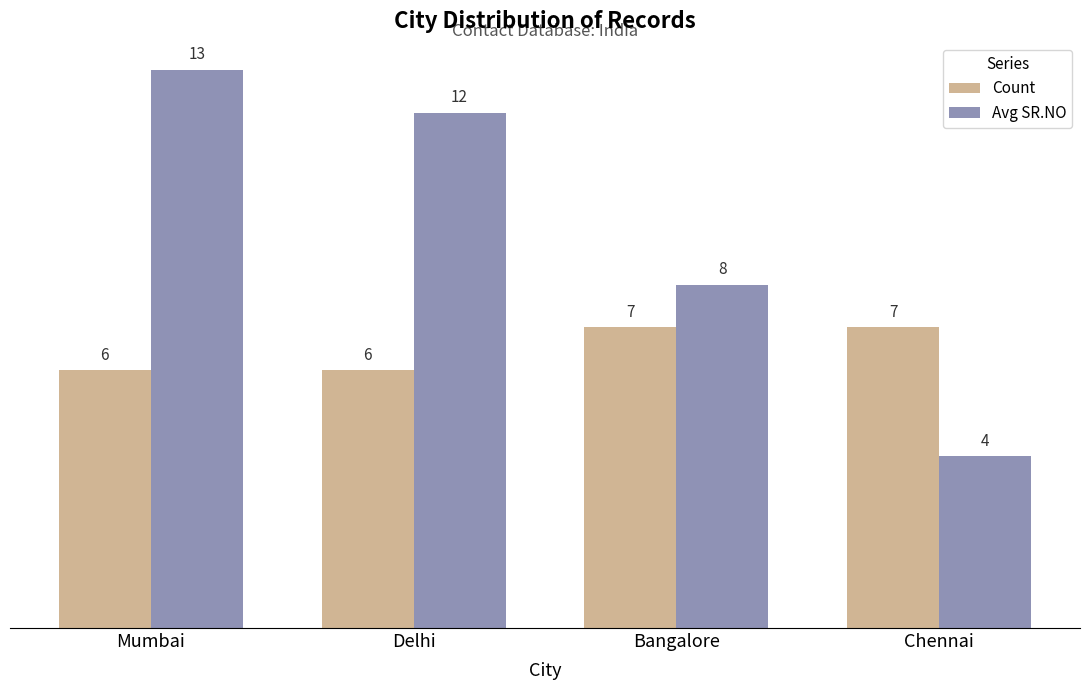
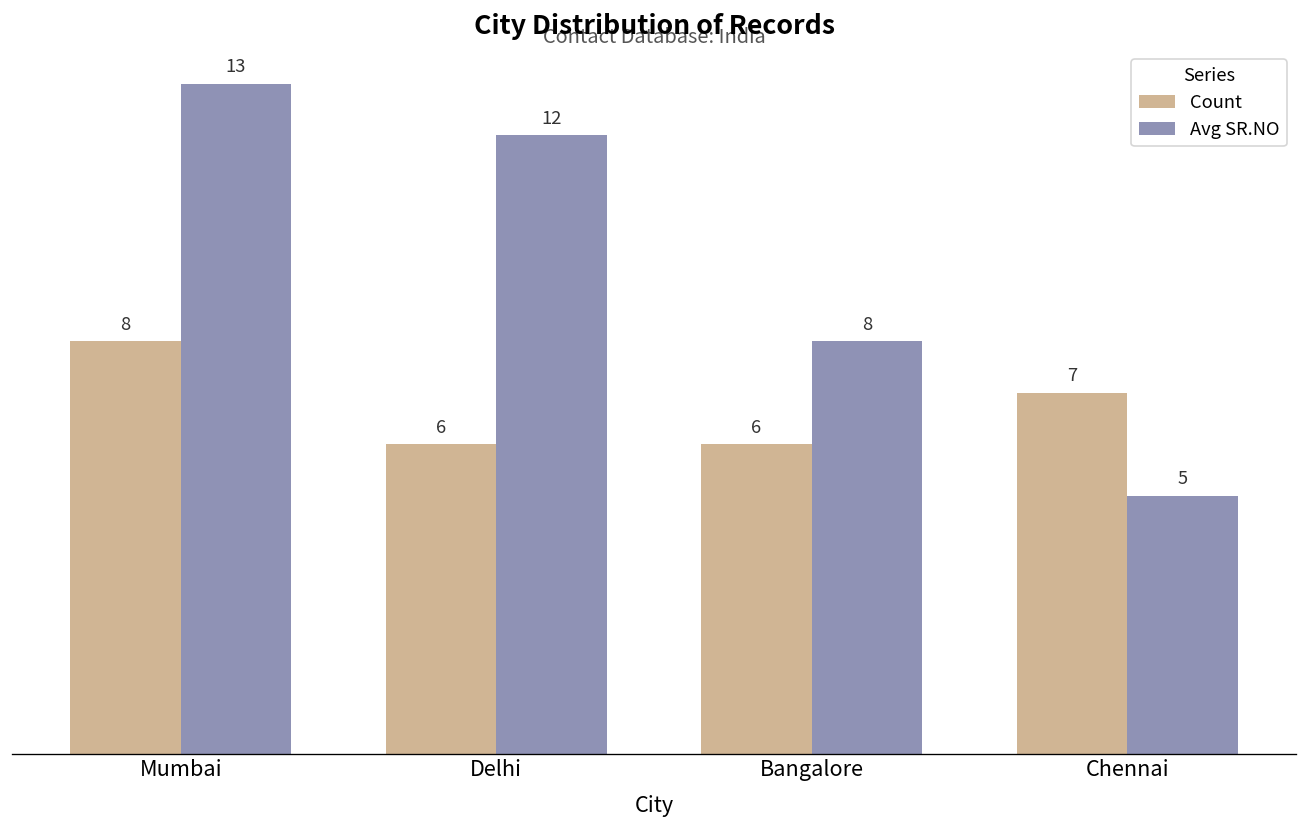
  {
    "Count": {
-     "Mumbai": 6,
+     "Mumbai": 8,
      "Delhi": 6,
-     "Bangalore": 7,
+     "Bangalore": 6,
      "Chennai": 7
    },
    "Avg SR.NO": {
      "Mumbai": 13,
      "Delhi": 12,
      "Bangalore": 8,
-     "Chennai": 4
+     "Chennai": 5
    }
  }
